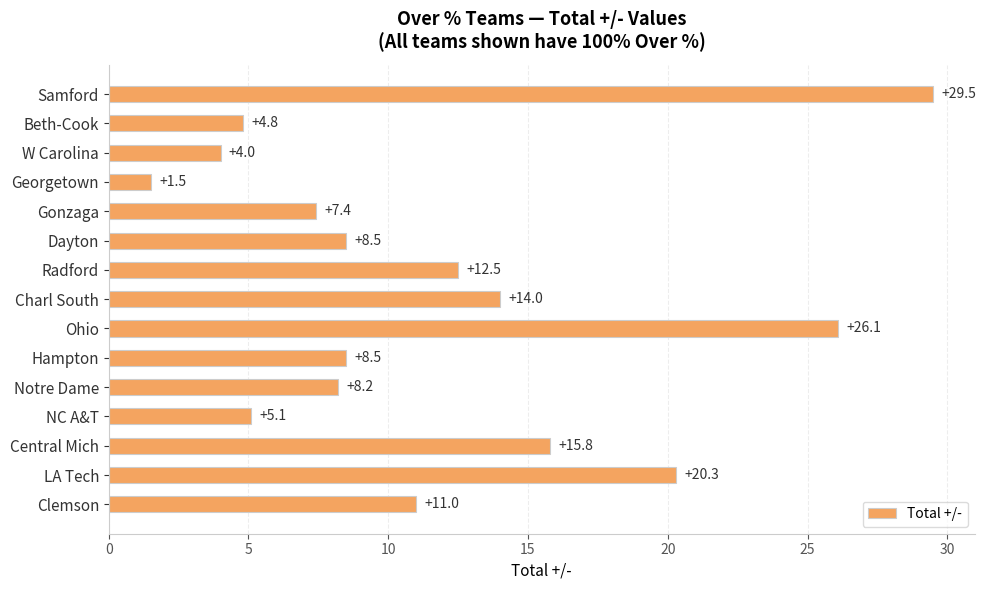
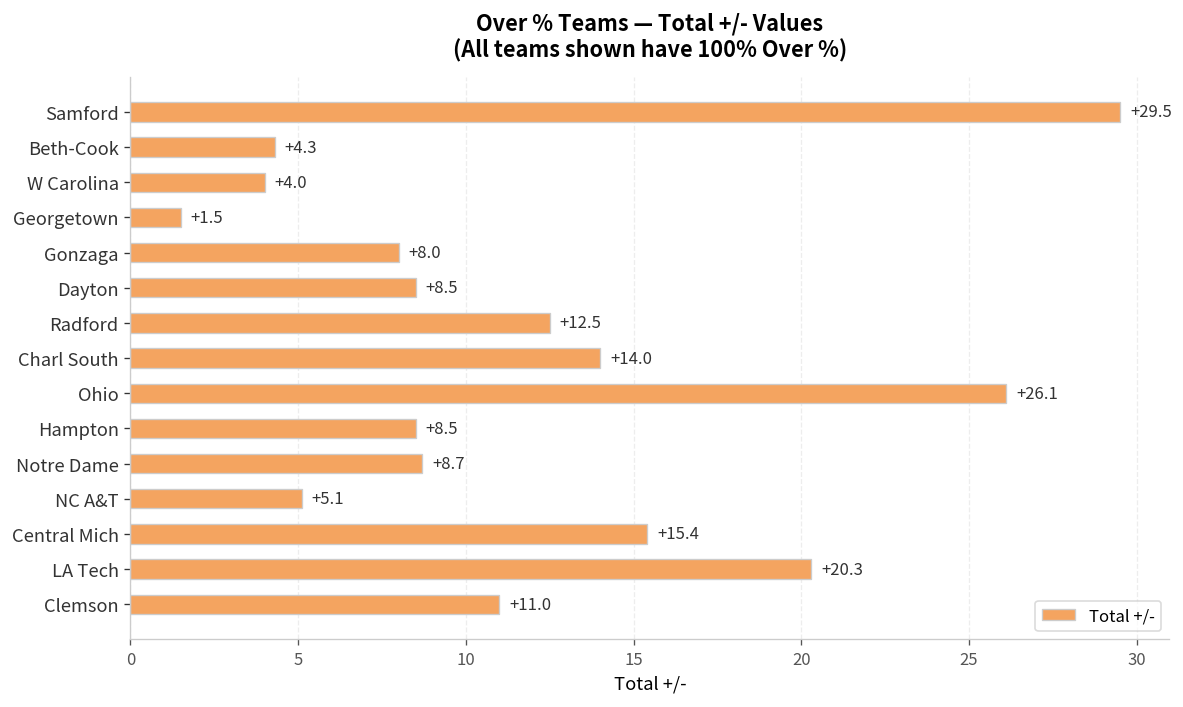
  {
    "Samford": "+29.5",
-   "Beth-Cook": "+4.8",
+   "Beth-Cook": "+4.3",
    "W Carolina": "+4.0",
    "Georgetown": "+1.5",
-   "Gonzaga": "+7.4",
+   "Gonzaga": "+8.0",
    "Dayton": "+8.5",
    "Radford": "+12.5",
    "Charl South": "+14.0",
    "Ohio": "+26.1",
    "Hampton": "+8.5",
-   "Notre Dame": "+8.2",
+   "Notre Dame": "+8.7",
    "NC A&T": "+5.1",
-   "Central Mich": "+15.8",
+   "Central Mich": "+15.4",
    "LA Tech": "+20.3",
    "Clemson": "+11.0"
  }
